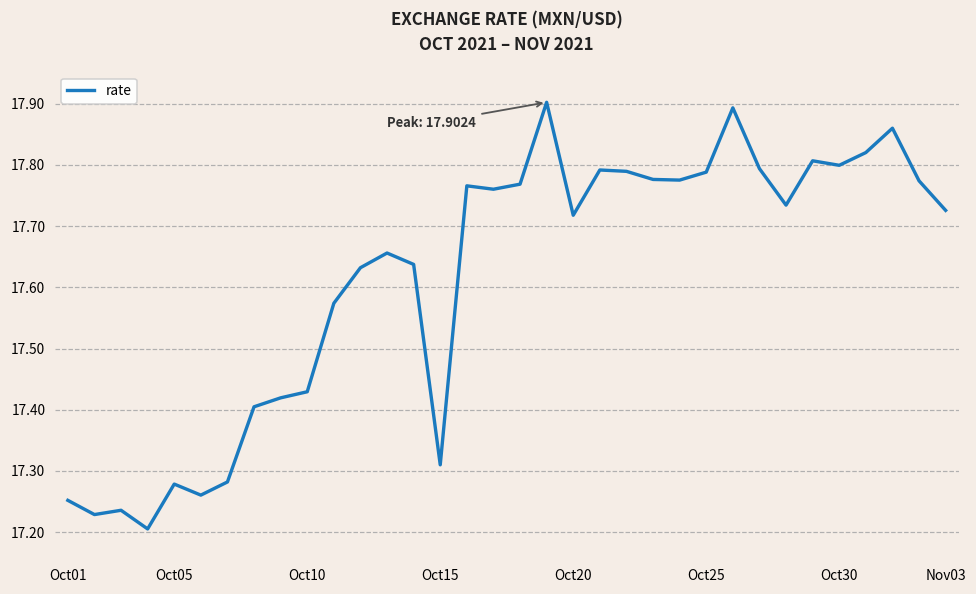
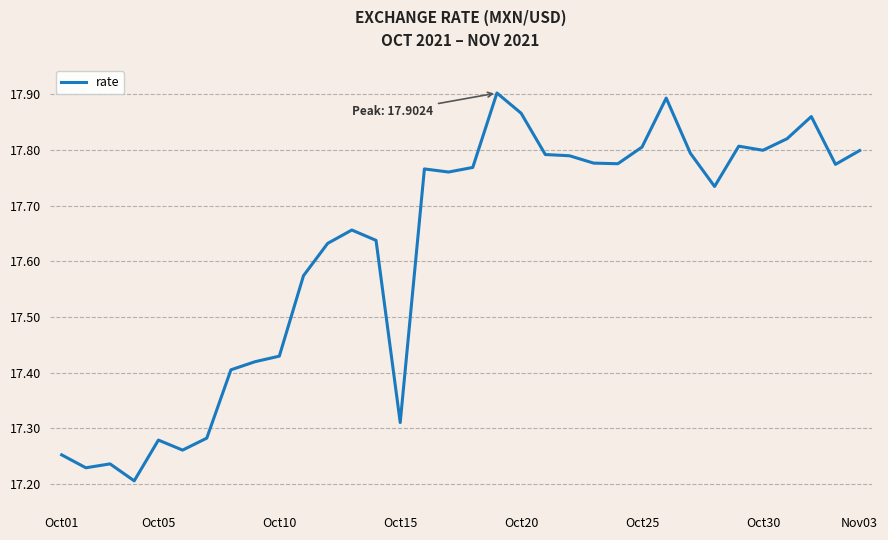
  {
    "Oct01": 17.25,
    "Oct05": 17.28,
    "Oct10": 17.43,
    "Oct15": 17.31,
-   "Oct20": 17.72,
-   "Oct25": 17.79,
+   "Oct20": 17.87,
+   "Oct25": 17.81,
    "Oct30": 17.80,
-   "Nov03": 17.73
+   "Nov03": 17.80
  }
